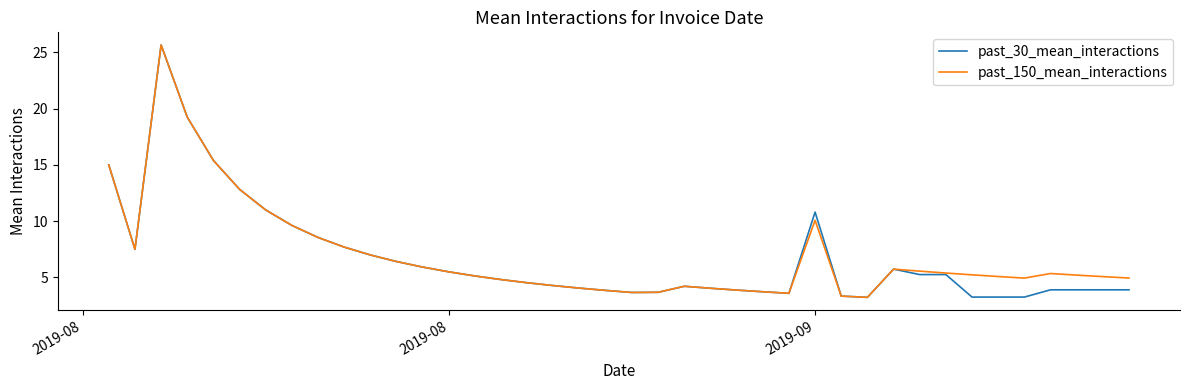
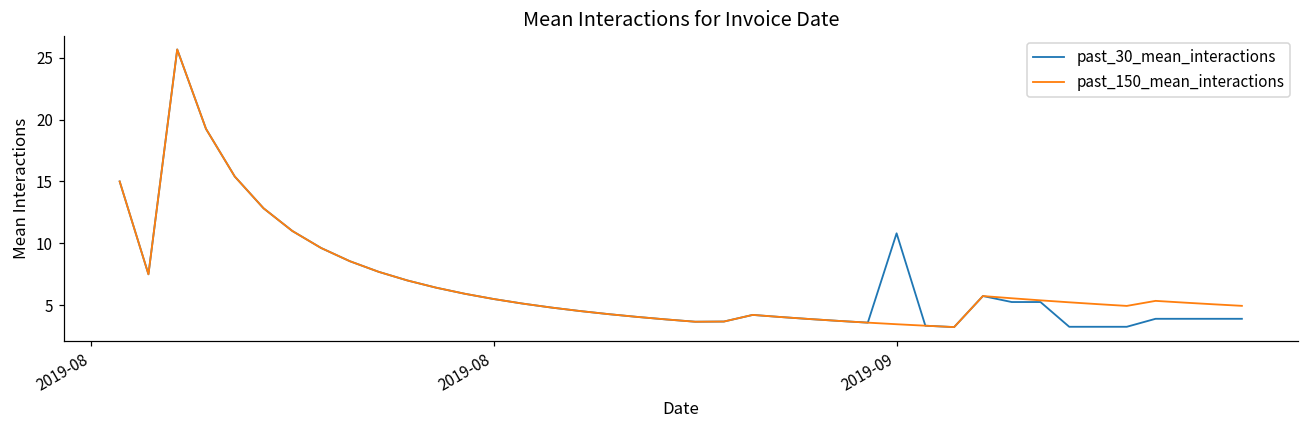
  {
    "past_30_mean_interactions": {
      "2019-09": 10.8
    },
    "past_150_mean_interactions": {
-     "2019-09": 10.1
+     "2019-09": 3.5
    }
  }
